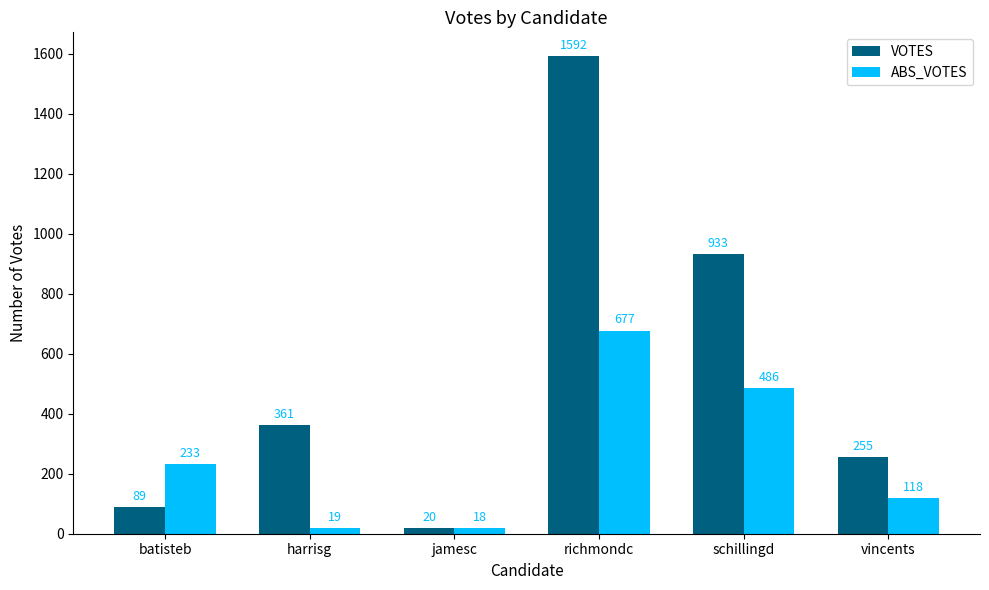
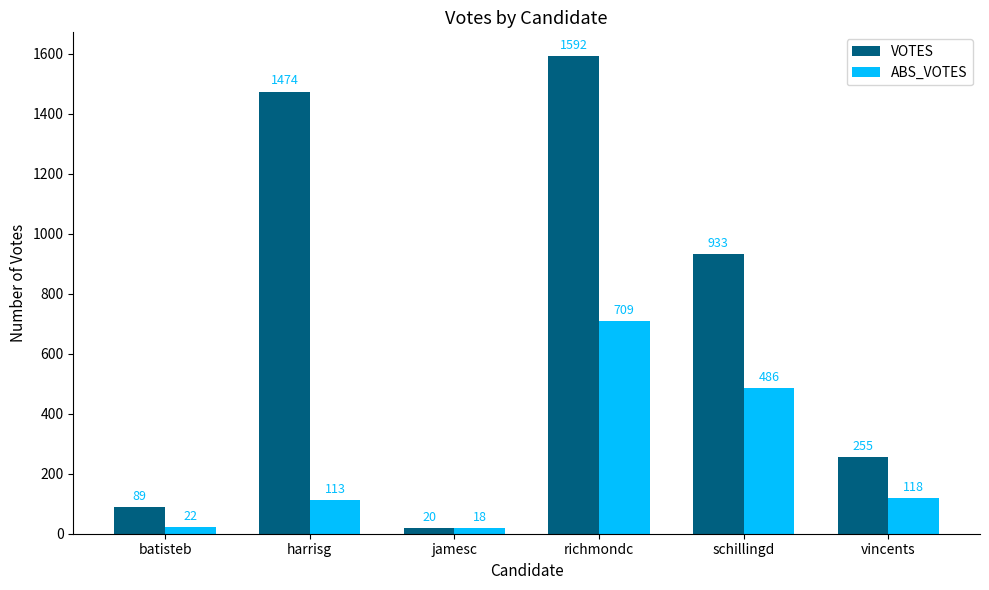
  {
    "VOTES": {
      "batisteb": 89,
-     "harrisg": 361,
+     "harrisg": 1474,
      "jamesc": 20,
      "richmondc": 1592,
      "schillingd": 933,
      "vincents": 255
    },
    "ABS_VOTES": {
-     "batisteb": 233,
-     "harrisg": 19,
+     "batisteb": 22,
+     "harrisg": 113,
      "jamesc": 18,
-     "richmondc": 677,
+     "richmondc": 709,
      "schillingd": 486,
      "vincents": 118
    }
  }
